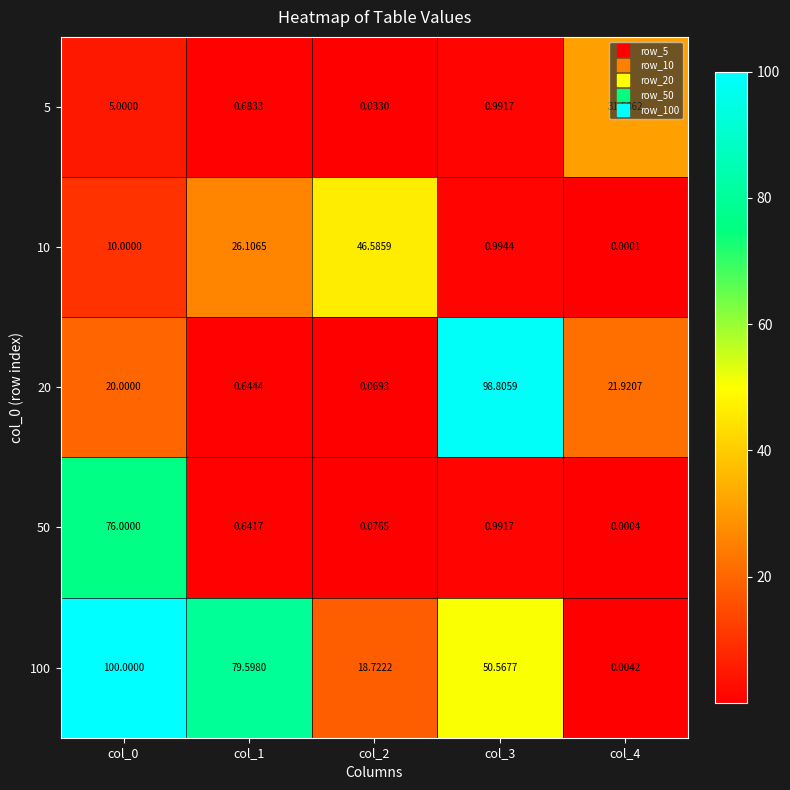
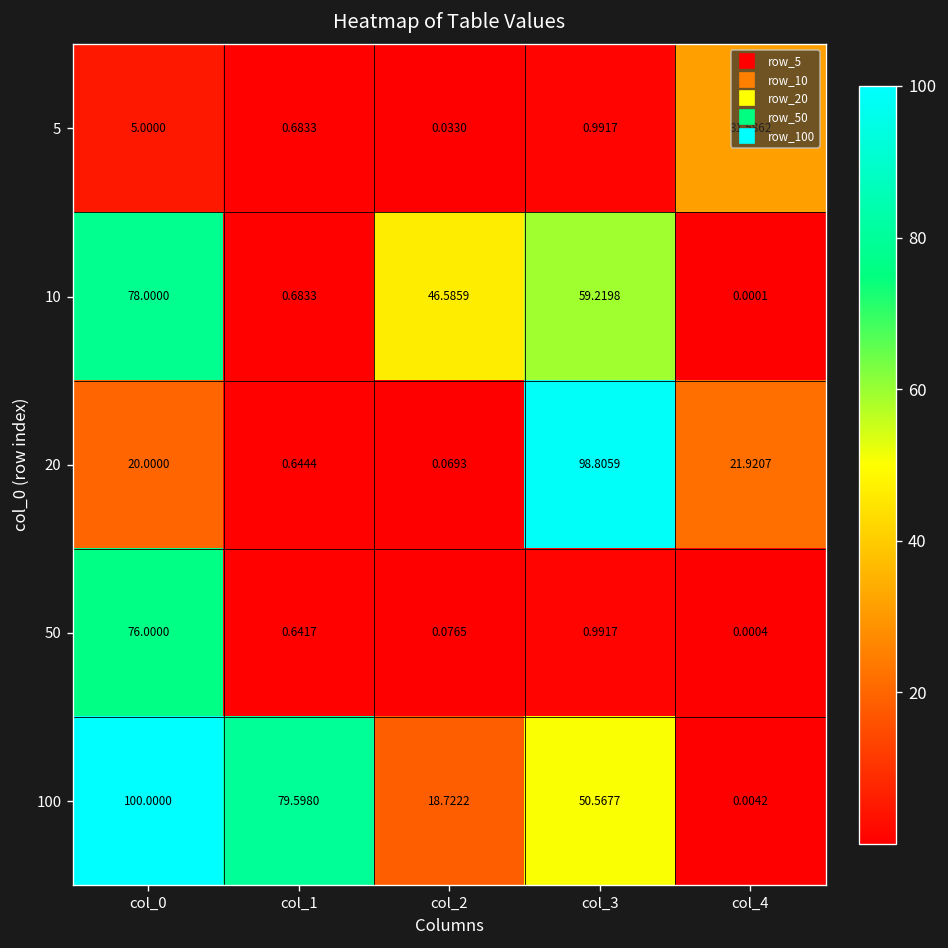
  {
    "5": {
      "col_0": 5.0000,
      "col_1": 0.6833,
      "col_2": 0.0330,
      "col_3": 0.9917
    },
    "10": {
-     "col_0": 10.0000,
-     "col_1": 26.1065,
+     "col_0": 78.0000,
+     "col_1": 0.6833,
      "col_2": 46.5859,
-     "col_3": 0.9944,
+     "col_3": 59.2198,
      "col_4": 0.0001
    },
    "20": {
      "col_0": 20.0000,
      "col_1": 0.6444,
      "col_2": 0.0693,
      "col_3": 98.8059,
      "col_4": 21.9207
    },
    "50": {
      "col_0": 76.0000,
      "col_1": 0.6417,
      "col_2": 0.0765,
      "col_3": 0.9917,
      "col_4": 0.0004
    },
    "100": {
      "col_0": 100.0000,
      "col_1": 79.5980,
      "col_2": 18.7222,
      "col_3": 50.5677,
      "col_4": 0.0042
    }
  }
